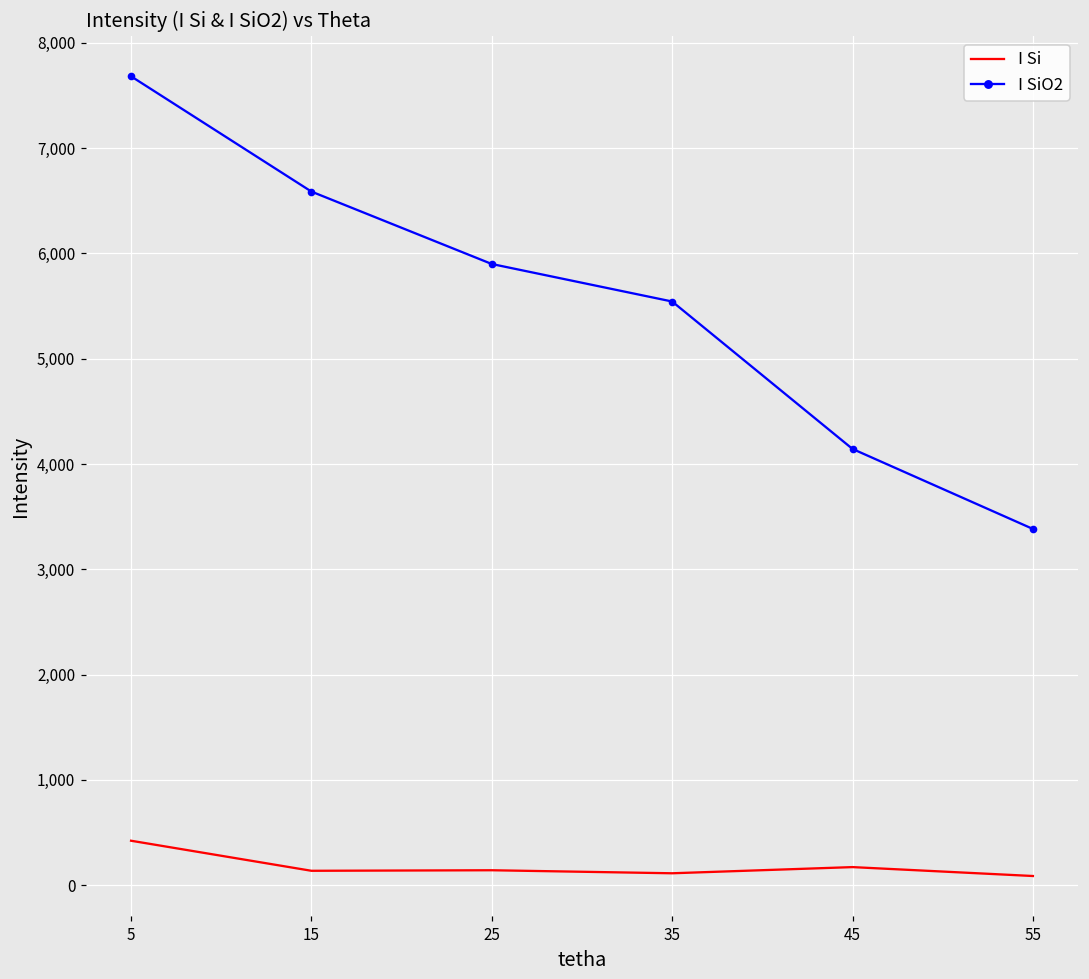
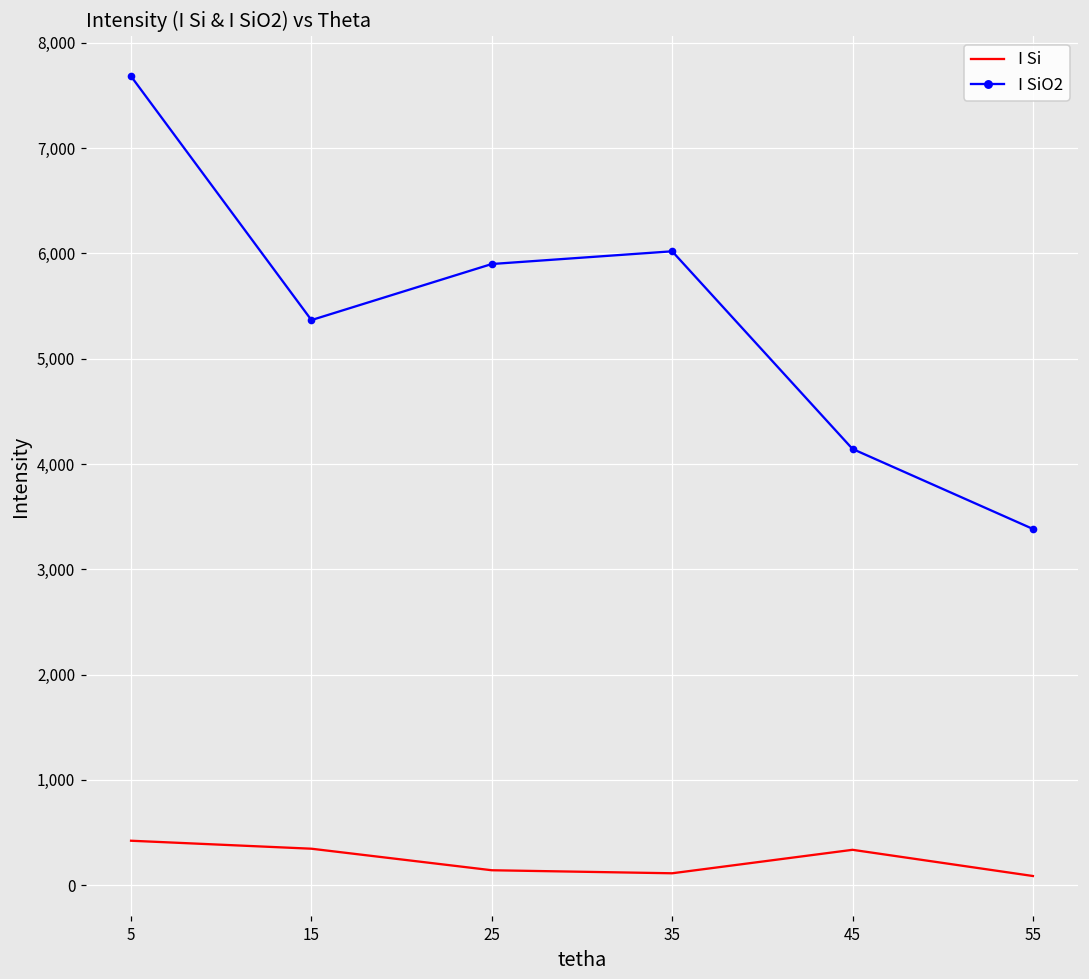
  {
    "I Si": {
      "5": "400",
-     "15": "100",
+     "15": "300",
      "25": "100",
      "35": "100",
-     "45": "200",
+     "45": "300",
      "55": "100"
    },
    "I SiO2": {
      "5": "7,700",
-     "15": "6,600",
+     "15": "5,400",
      "25": "5,900",
-     "35": "5,500",
+     "35": "6,000",
      "45": "4,100",
      "55": "3,400"
    }
  }
